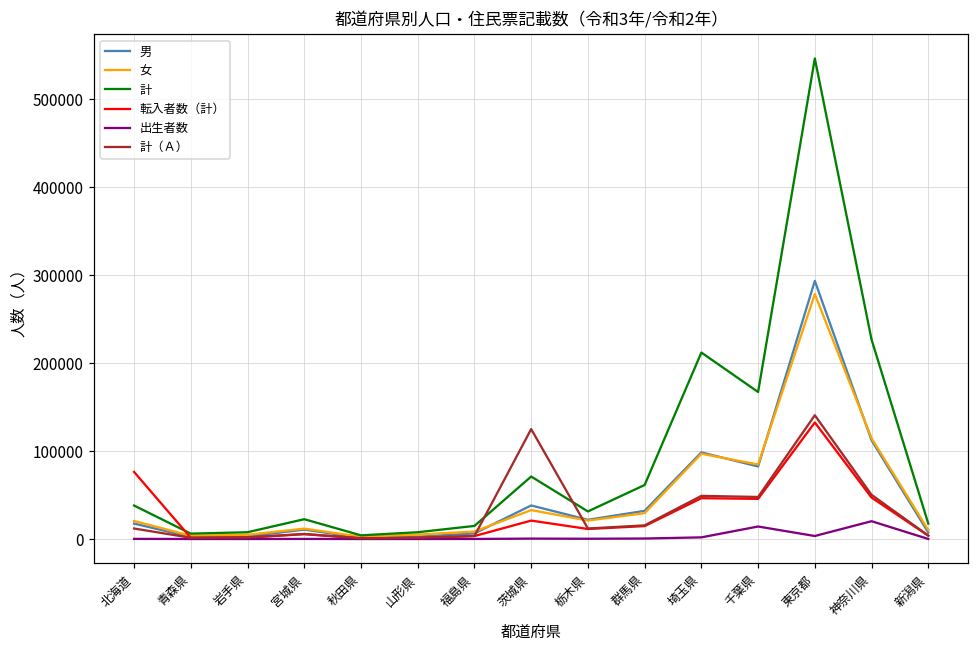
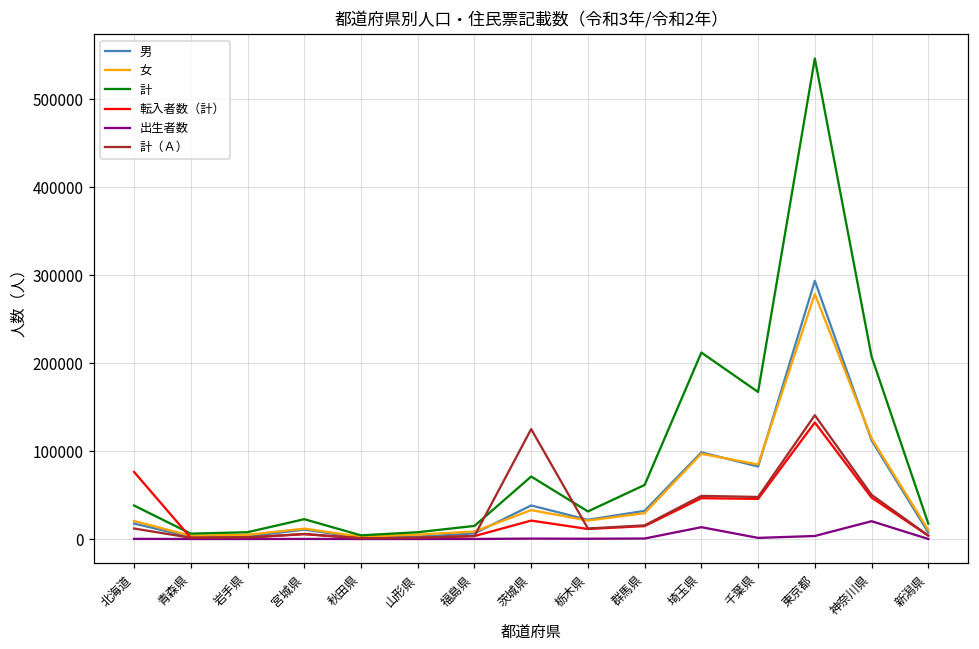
  {
    "男": {
      "茨城県": 40000,
      "東京都": 290000
    },
    "女": {
      "茨城県": 30000,
      "東京都": 280000
    },
    "計": {
      "北海道": 40000,
      "宮城県": 20000,
      "福島県": 10000,
      "茨城県": 70000,
      "栃木県": 30000,
      "群馬県": 60000,
      "埼玉県": 210000,
      "千葉県": 170000,
      "東京都": 550000,
-     "神奈川県": 230000,
+     "神奈川県": 210000,
      "新潟県": 20000
    },
    "転入者数（計）": {
      "北海道": 80000,
      "茨城県": 20000,
      "東京都": 130000,
      "神奈川県": 50000
    },
    "出生者数": {
      "北海道": 0,
      "宮城県": 0,
      "福島県": 0,
      "茨城県": 0,
      "栃木県": 0,
      "群馬県": 0,
-     "埼玉県": 0,
-     "千葉県": 10000,
+     "埼玉県": 10000,
+     "千葉県": 0,
      "東京都": 0,
      "神奈川県": 20000,
      "新潟県": 0
    },
    "計（Ａ）": {
      "北海道": 10000,
      "茨城県": 130000,
      "東京都": 140000,
      "神奈川県": 50000
    }
  }
